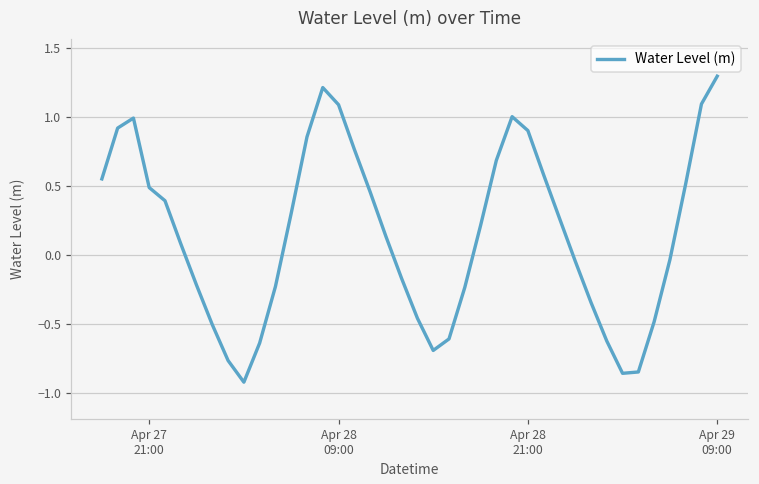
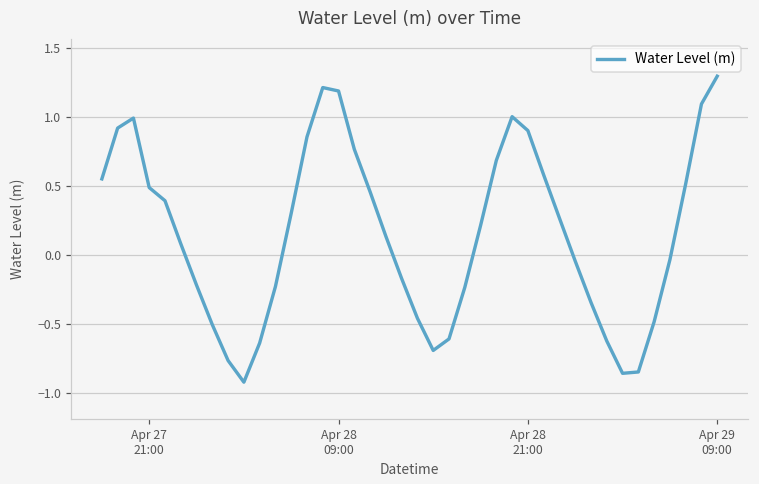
  {
    "Apr 27 21:00": 0.49,
-   "Apr 28 09:00": 1.09,
+   "Apr 28 09:00": 1.19,
    "Apr 28 21:00": 0.90,
    "Apr 29 09:00": 1.29
  }
